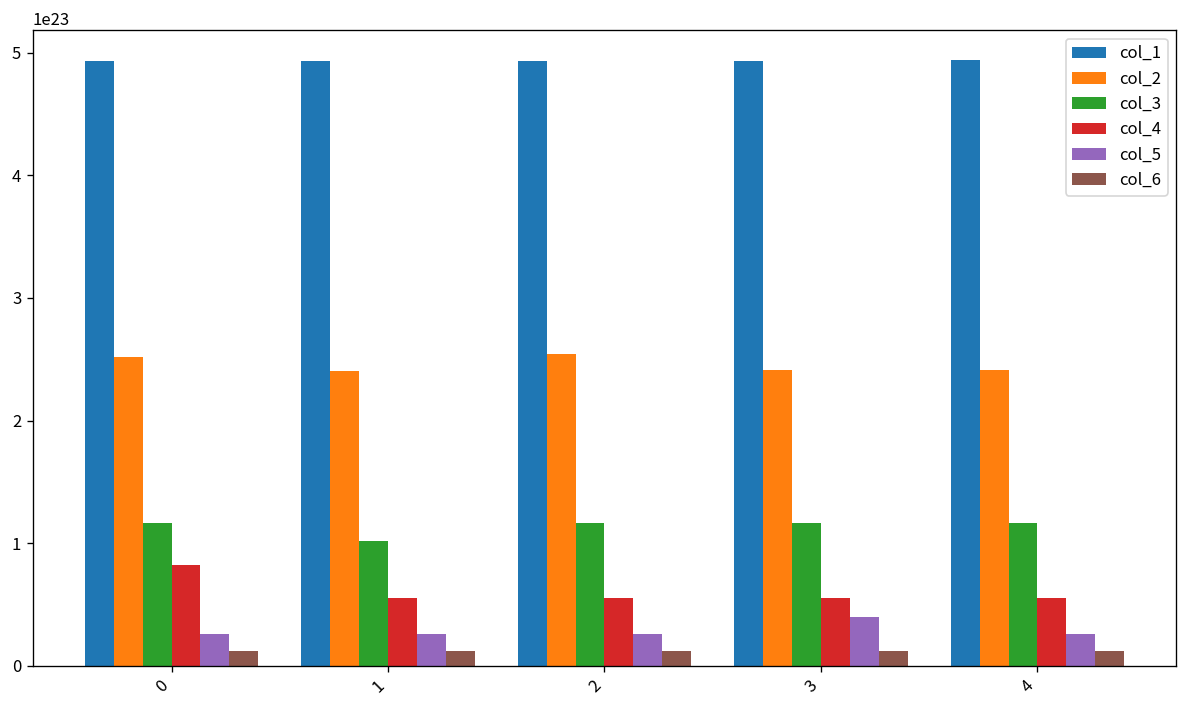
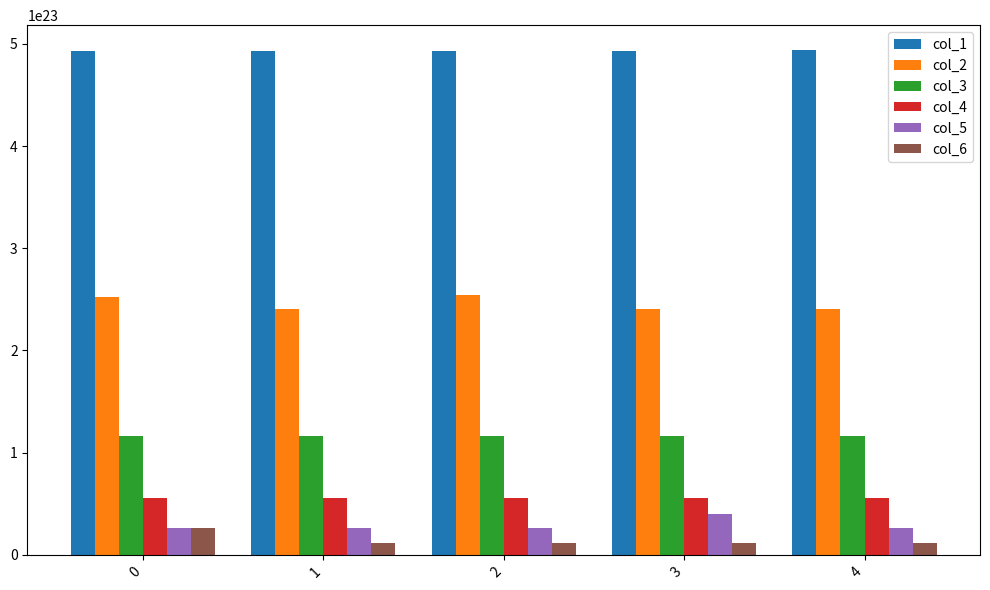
  {
    "col_1": {
      "0": 493000000000000000000000,
      "1": 493000000000000000000000,
      "2": 493000000000000000000000,
      "3": 493000000000000000000000,
      "4": 494000000000000000000000
    },
    "col_2": {
      "0": 252000000000000000000000,
      "1": 241000000000000000000000,
      "2": 255000000000000000000000,
      "3": 241000000000000000000000,
      "4": 241000000000000000000000
    },
    "col_3": {
      "0": 116000000000000000000000,
-     "1": 102000000000000000000000,
+     "1": 116000000000000000000000,
      "2": 116000000000000000000000,
      "3": 116000000000000000000000,
      "4": 116000000000000000000000
    },
    "col_4": {
-     "0": 83000000000000000000000,
+     "0": 56000000000000000000000,
      "1": 56000000000000000000000,
      "2": 56000000000000000000000,
      "3": 56000000000000000000000,
      "4": 56000000000000000000000
    },
    "col_5": {
      "0": 26000000000000000000000,
      "1": 26000000000000000000000,
      "2": 26000000000000000000000,
      "3": 40000000000000000000000,
      "4": 26000000000000000000000
    },
    "col_6": {
-     "0": 12000000000000000000000,
+     "0": 27000000000000000000000,
      "1": 12000000000000000000000,
      "2": 12000000000000000000000,
      "3": 12000000000000000000000,
      "4": 12000000000000000000000
    }
  }
